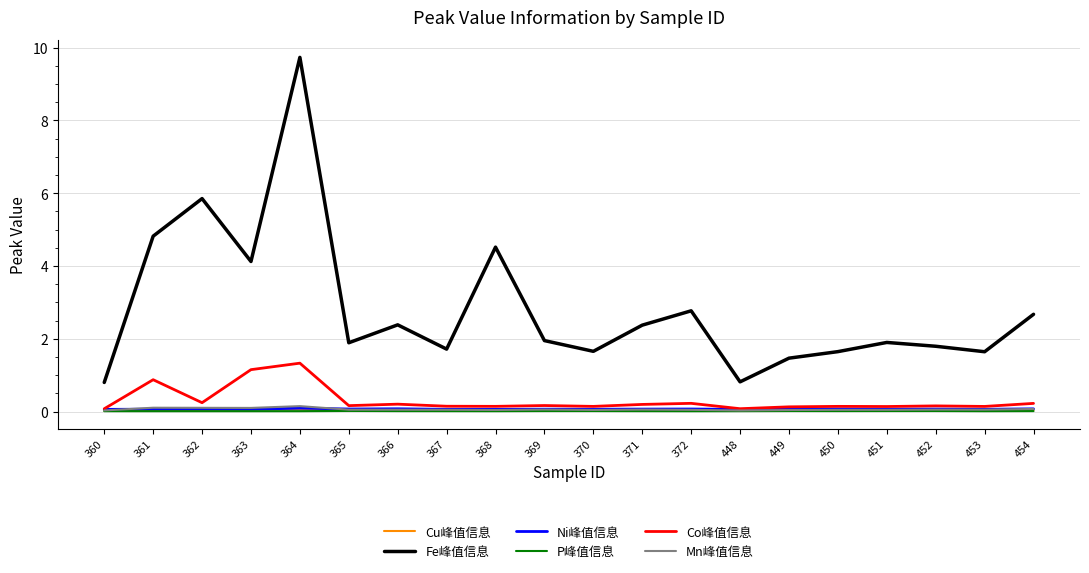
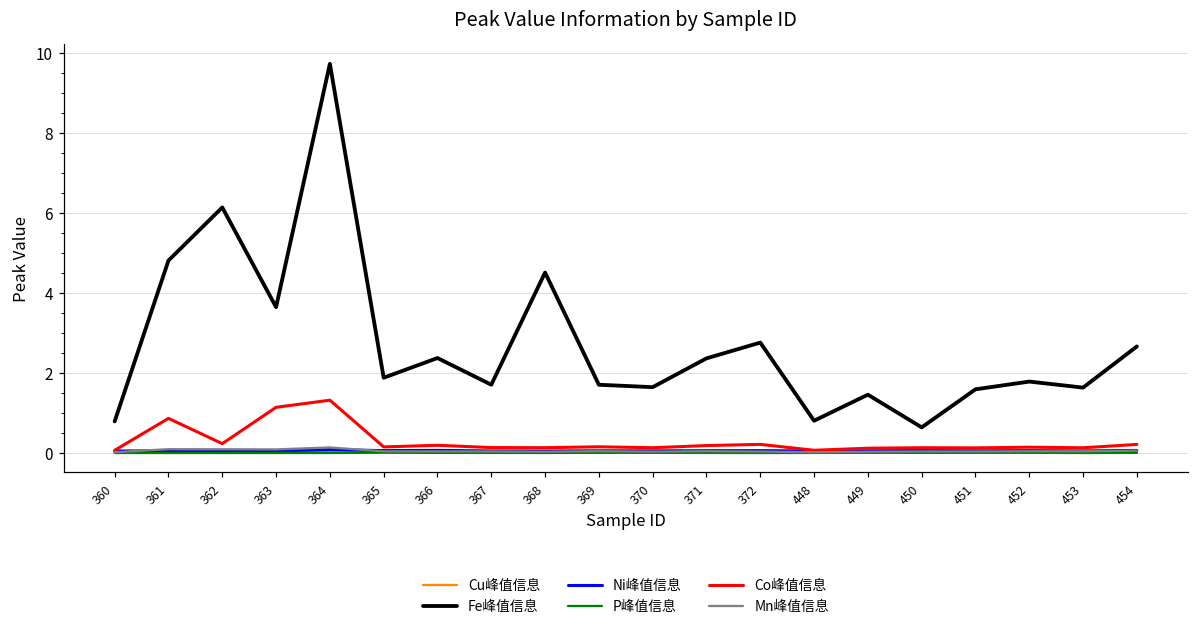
  {
    "Fe峰值信息": {
      "360": 0.8,
      "361": 4.8,
-     "362": 5.9,
-     "363": 4.1,
+     "362": 6.1,
+     "363": 3.7,
      "364": 9.7,
      "365": 1.9,
      "366": 2.4,
      "367": 1.7,
      "368": 4.5,
-     "369": 1.9,
+     "369": 1.7,
      "370": 1.7,
      "371": 2.4,
      "372": 2.8,
      "448": 0.8,
      "449": 1.5,
-     "450": 1.6,
-     "451": 1.9,
+     "450": 0.6,
+     "451": 1.6,
      "452": 1.8,
      "453": 1.6,
      "454": 2.7
    },
    "Co峰值信息": {
      "361": 0.9,
      "362": 0.2,
      "363": 1.2,
      "364": 1.3,
      "365": 0.2,
      "366": 0.2,
      "367": 0.1,
      "368": 0.1,
      "369": 0.2,
      "370": 0.1,
      "371": 0.2,
      "372": 0.2,
      "450": 0.1,
      "451": 0.1,
      "452": 0.2,
      "453": 0.1,
      "454": 0.2
    }
  }
